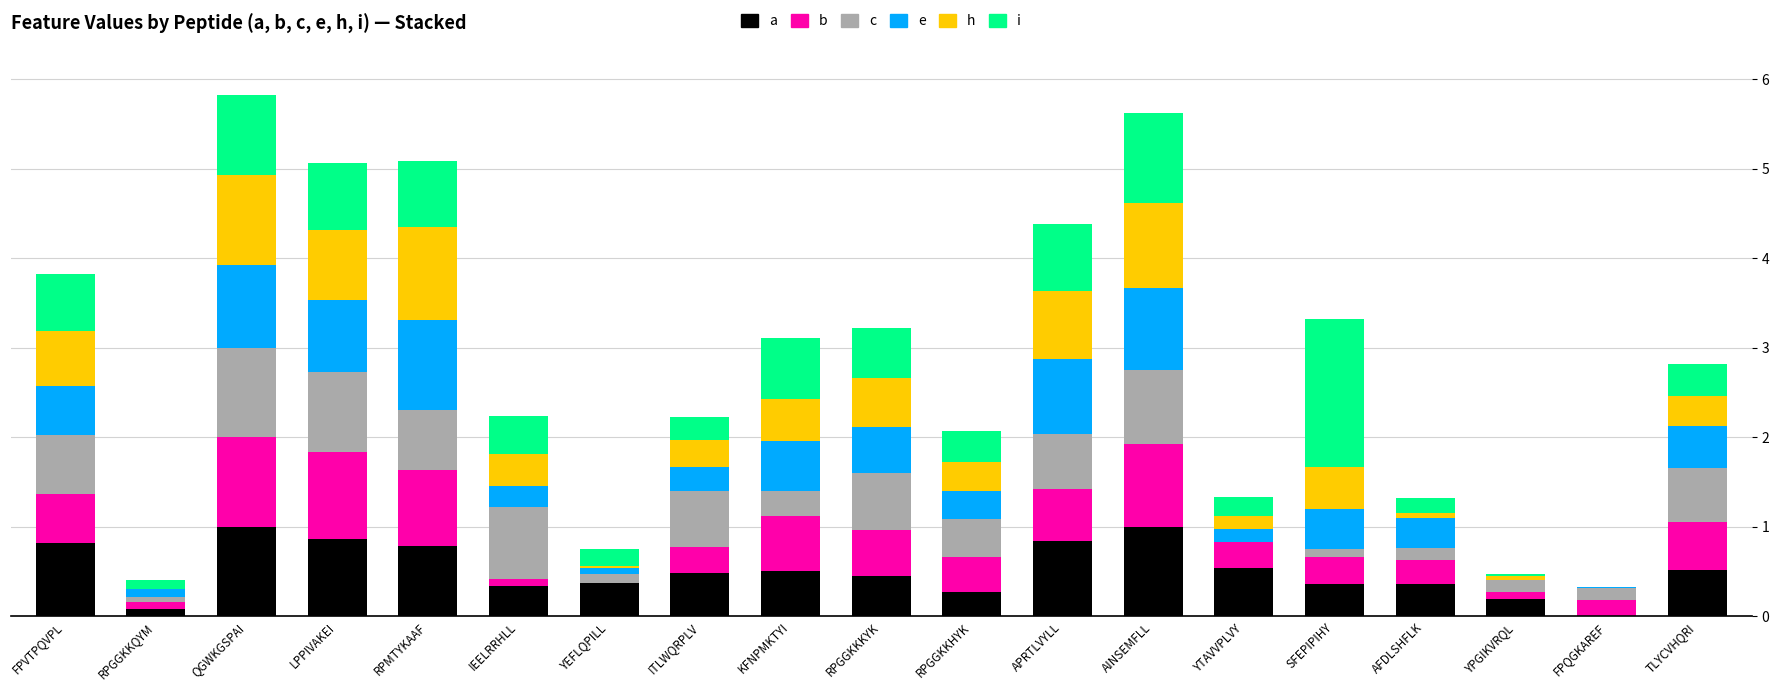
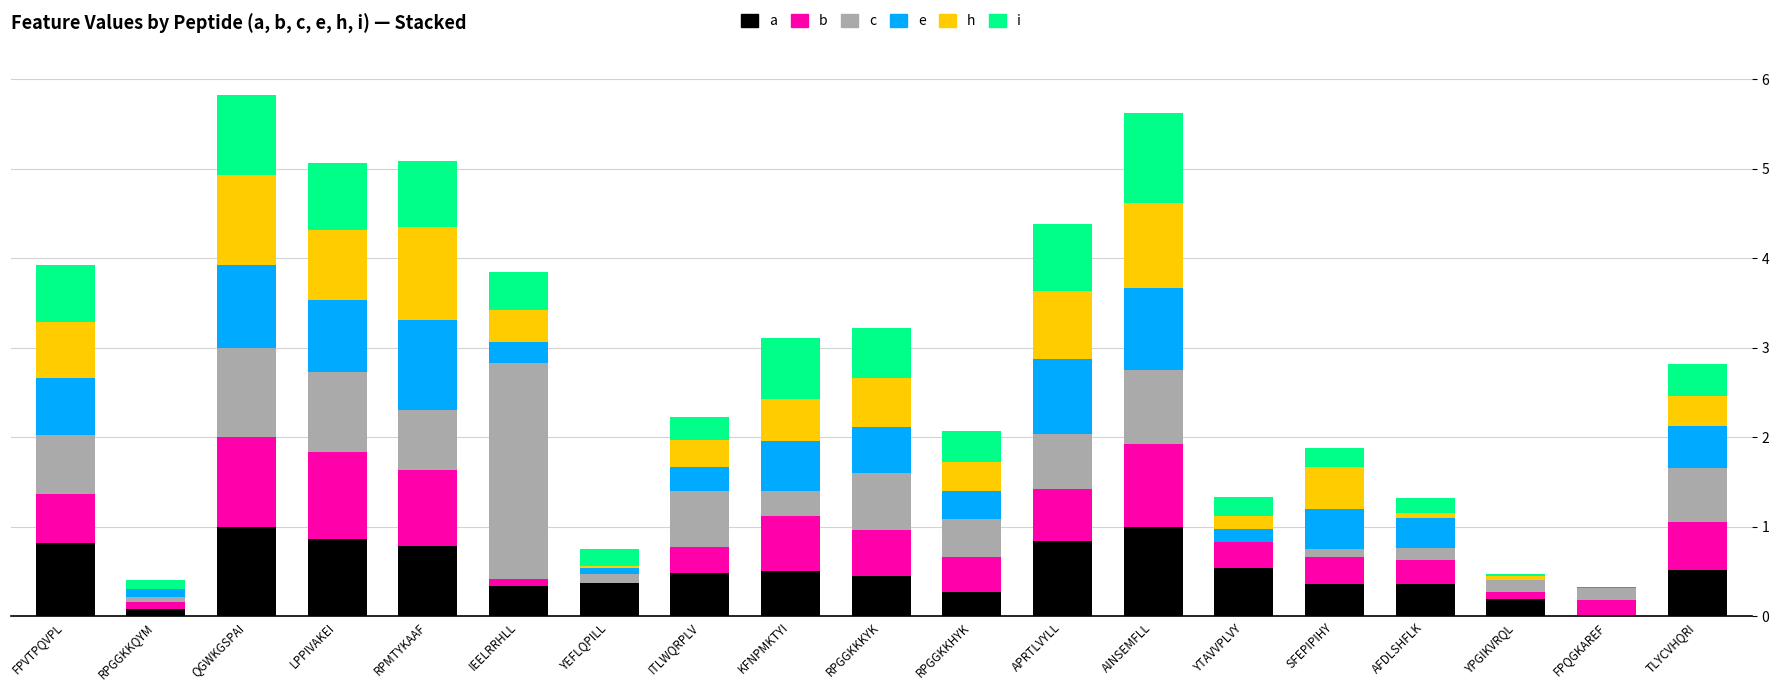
  {
    "a": {
      "FPVTPQVPL": 0.8,
      "RPGGKKQYM": 0.1,
      "QGWKGSPAI": 1.0,
      "LPPIVAKEI": 0.9,
      "RPMTYKAAF": 0.8,
      "IEELRRHLL": 0.3,
      "YEFLQPILL": 0.4,
      "ITLWQRPLV": 0.5,
      "KFNPMKTYI": 0.5,
      "RPGGKKKYK": 0.5,
      "RPGGKKHYK": 0.3,
      "APRTLVYLL": 0.8,
      "AINSEMFLL": 1.0,
      "YTAVVPLVY": 0.5,
      "SFEPIPIHY": 0.4,
      "AFDLSHFLK": 0.4,
      "YPGIKVRQL": 0.2,
      "FPQGKAREF": 0.0,
      "TLYCVHQRI": 0.5
    },
    "b": {
      "FPVTPQVPL": 0.6,
      "RPGGKKQYM": 0.1,
      "QGWKGSPAI": 1.0,
      "LPPIVAKEI": 1.0,
      "RPMTYKAAF": 0.8,
      "IEELRRHLL": 0.1,
      "YEFLQPILL": 0.0,
      "ITLWQRPLV": 0.3,
      "KFNPMKTYI": 0.6,
      "RPGGKKKYK": 0.5,
      "RPGGKKHYK": 0.4,
      "APRTLVYLL": 0.6,
      "AINSEMFLL": 0.9,
      "YTAVVPLVY": 0.3,
      "SFEPIPIHY": 0.3,
      "AFDLSHFLK": 0.3,
      "YPGIKVRQL": 0.1,
      "FPQGKAREF": 0.2,
      "TLYCVHQRI": 0.5
    },
    "c": {
      "FPVTPQVPL": 0.7,
      "RPGGKKQYM": 0.1,
      "QGWKGSPAI": 1.0,
      "LPPIVAKEI": 0.9,
      "RPMTYKAAF": 0.7,
-     "IEELRRHLL": 0.8,
+     "IEELRRHLL": 2.4,
      "YEFLQPILL": 0.1,
      "ITLWQRPLV": 0.6,
      "KFNPMKTYI": 0.3,
      "RPGGKKKYK": 0.6,
      "RPGGKKHYK": 0.4,
      "APRTLVYLL": 0.6,
      "AINSEMFLL": 0.8,
      "YTAVVPLVY": 0.0,
      "SFEPIPIHY": 0.1,
      "AFDLSHFLK": 0.1,
      "YPGIKVRQL": 0.1,
      "FPQGKAREF": 0.1,
      "TLYCVHQRI": 0.6
    },
    "e": {
-     "FPVTPQVPL": 0.55,
+     "FPVTPQVPL": 0.65,
      "RPGGKKQYM": 0.1,
      "QGWKGSPAI": 0.9,
      "LPPIVAKEI": 0.8,
      "RPMTYKAAF": 1.0,
      "IEELRRHLL": 0.2,
      "YEFLQPILL": 0.1,
      "ITLWQRPLV": 0.3,
      "KFNPMKTYI": 0.6,
      "RPGGKKKYK": 0.5,
      "RPGGKKHYK": 0.3,
      "APRTLVYLL": 0.8,
      "AINSEMFLL": 0.9,
      "YTAVVPLVY": 0.1,
      "SFEPIPIHY": 0.5,
      "AFDLSHFLK": 0.3,
      "YPGIKVRQL": 0.0,
      "TLYCVHQRI": 0.5
    },
    "h": {
      "FPVTPQVPL": 0.6,
      "RPGGKKQYM": 0.0,
      "QGWKGSPAI": 1.0,
      "LPPIVAKEI": 0.8,
      "RPMTYKAAF": 1.0,
      "IEELRRHLL": 0.4,
      "ITLWQRPLV": 0.3,
      "KFNPMKTYI": 0.5,
      "RPGGKKKYK": 0.6,
      "RPGGKKHYK": 0.3,
      "APRTLVYLL": 0.8,
      "AINSEMFLL": 1.0,
      "YTAVVPLVY": 0.1,
      "SFEPIPIHY": 0.5,
      "AFDLSHFLK": 0.1,
      "YPGIKVRQL": 0.0,
      "TLYCVHQRI": 0.3
    },
    "i": {
      "FPVTPQVPL": 0.6,
      "RPGGKKQYM": 0.1,
      "QGWKGSPAI": 0.9,
      "LPPIVAKEI": 0.8,
      "RPMTYKAAF": 0.7,
      "IEELRRHLL": 0.4,
      "YEFLQPILL": 0.2,
      "ITLWQRPLV": 0.3,
      "KFNPMKTYI": 0.7,
      "RPGGKKKYK": 0.6,
      "RPGGKKHYK": 0.3,
      "APRTLVYLL": 0.7,
      "AINSEMFLL": 1.0,
      "YTAVVPLVY": 0.2,
-     "SFEPIPIHY": 1.7,
+     "SFEPIPIHY": 0.2,
      "AFDLSHFLK": 0.2,
      "FPQGKAREF": 0.0,
      "TLYCVHQRI": 0.4
    }
  }
